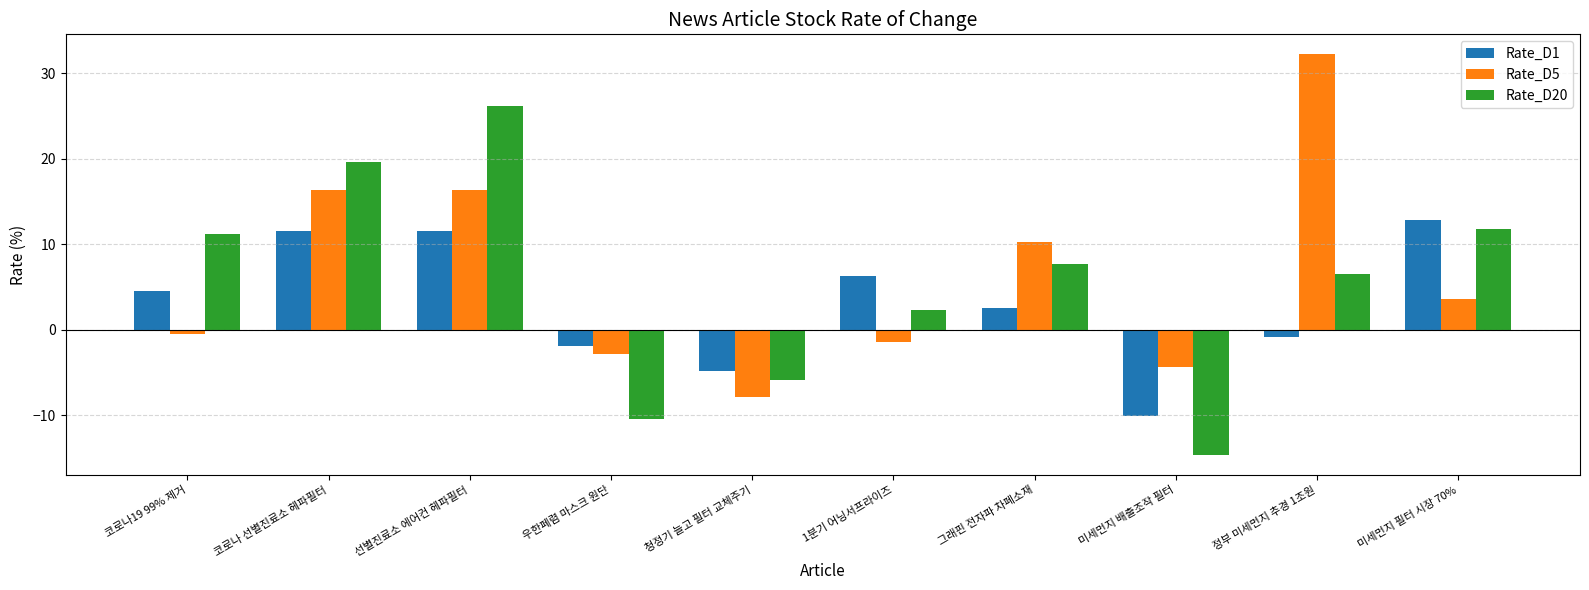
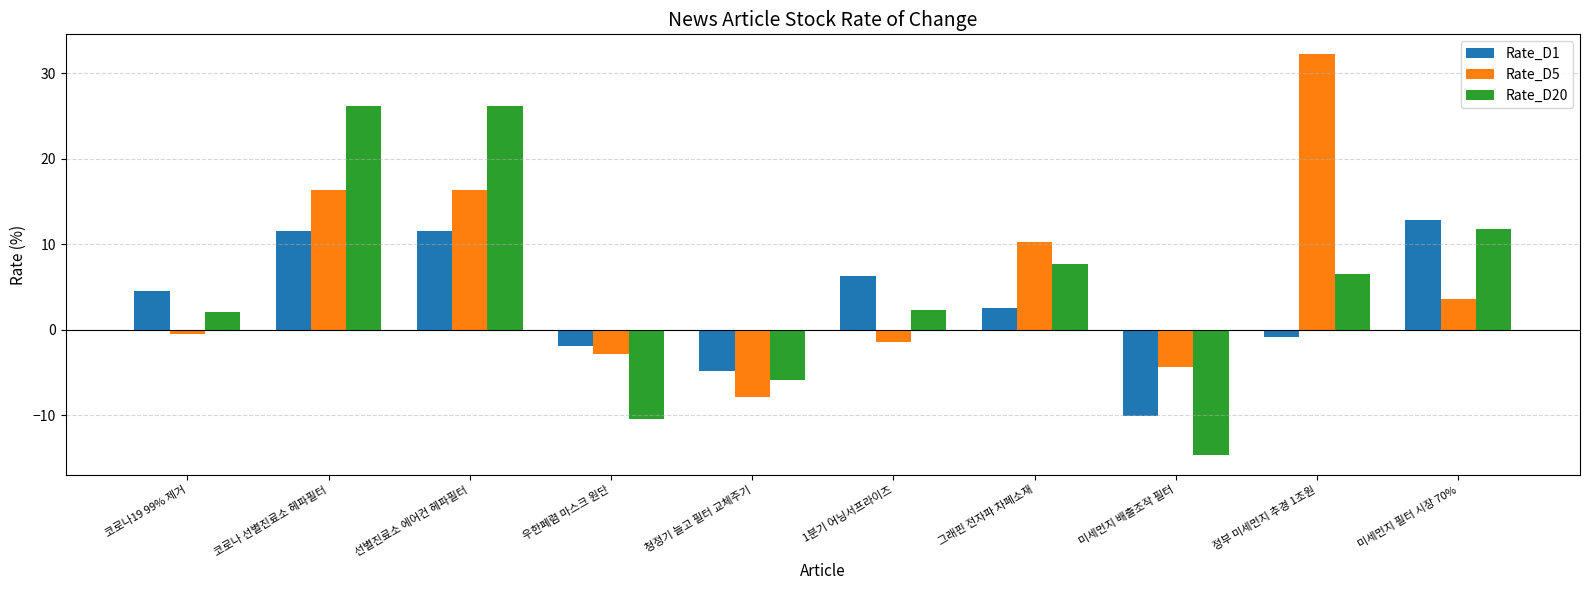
  {
    "Rate_D1": {
      "코로나19 99% 제거": 5,
      "코로나 선별진료소 헤파필터": 12,
      "선별진료소 에어컨 헤파필터": 12,
      "우한폐렴 마스크 원단": -2,
      "청정기 늘고 필터 교체주기": -5,
      "1분기 어닝서프라이즈": 6,
      "그래핀 전자파 차폐소재": 3,
      "미세먼지 배출조작 필터": -10,
      "정부 미세먼지 추경 1조원": -1,
      "미세먼지 필터 시장 70%": 13
    },
    "Rate_D5": {
      "코로나19 99% 제거": -1,
      "코로나 선별진료소 헤파필터": 16,
      "선별진료소 에어컨 헤파필터": 16,
      "우한폐렴 마스크 원단": -3,
      "청정기 늘고 필터 교체주기": -8,
      "1분기 어닝서프라이즈": -1,
      "그래핀 전자파 차폐소재": 10,
      "미세먼지 배출조작 필터": -4,
      "정부 미세먼지 추경 1조원": 32,
      "미세먼지 필터 시장 70%": 4
    },
    "Rate_D20": {
-     "코로나19 99% 제거": 11,
-     "코로나 선별진료소 헤파필터": 20,
+     "코로나19 99% 제거": 2,
+     "코로나 선별진료소 헤파필터": 26,
      "선별진료소 에어컨 헤파필터": 26,
      "우한폐렴 마스크 원단": -10,
      "청정기 늘고 필터 교체주기": -6,
      "1분기 어닝서프라이즈": 2,
      "그래핀 전자파 차폐소재": 8,
      "미세먼지 배출조작 필터": -15,
      "정부 미세먼지 추경 1조원": 7,
      "미세먼지 필터 시장 70%": 12
    }
  }
